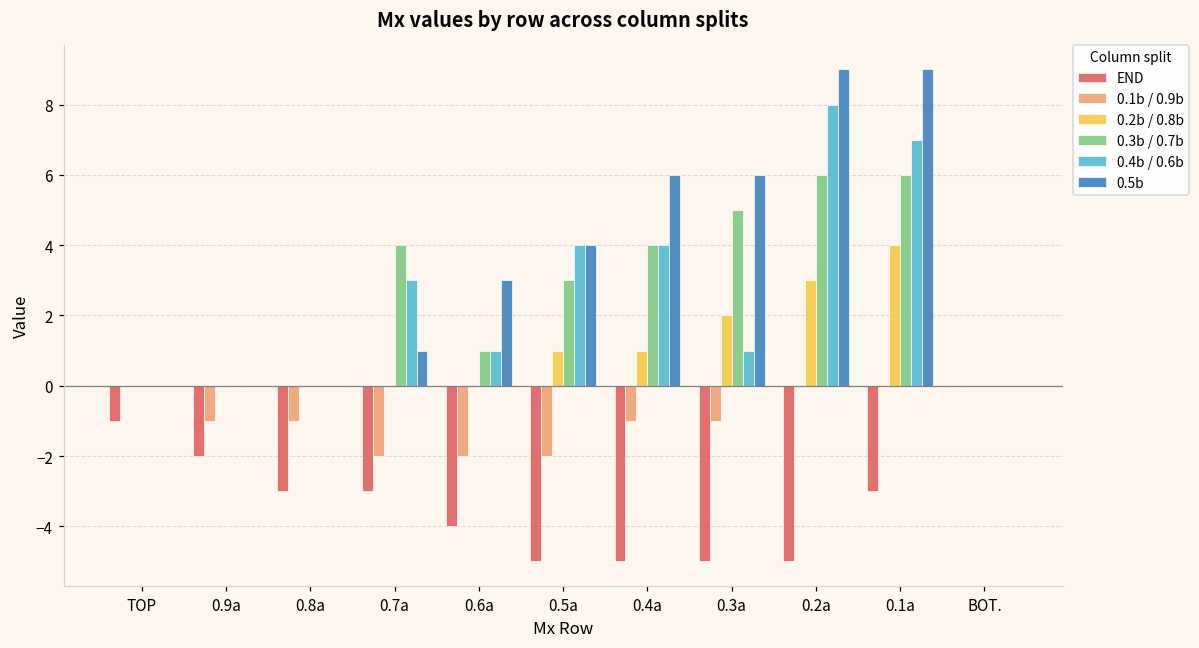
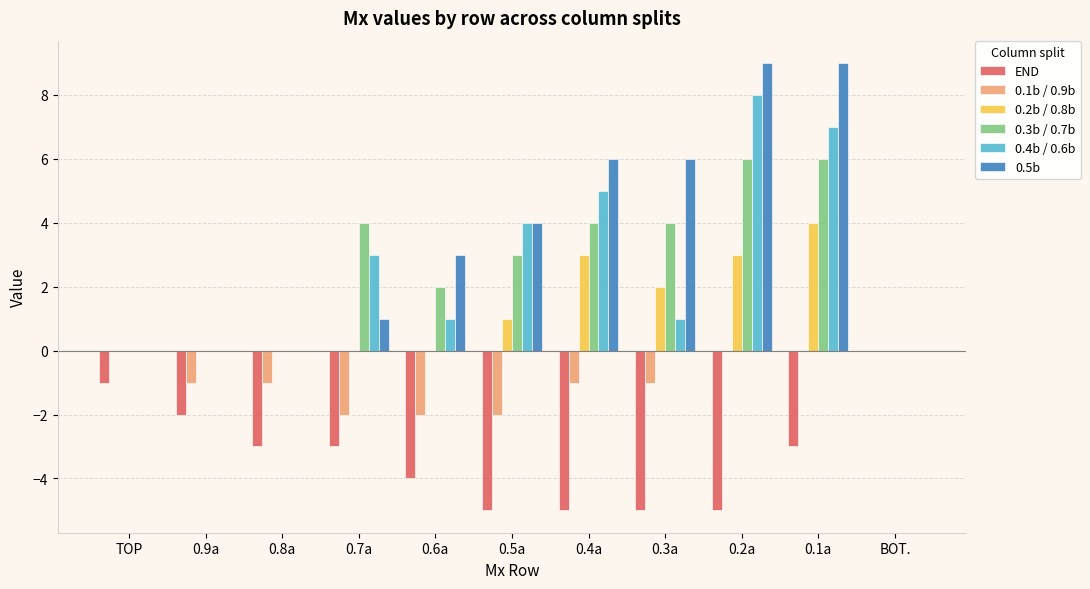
  {
    "END": {
      "TOP": -1,
      "0.9a": -2,
      "0.8a": -3,
      "0.7a": -3,
      "0.6a": -4,
      "0.5a": -5,
      "0.4a": -5,
      "0.3a": -5,
      "0.2a": -5,
      "0.1a": -3,
      "BOT.": 0
    },
    "0.1b / 0.9b": {
      "TOP": 0,
      "0.9a": -1,
      "0.8a": -1,
      "0.7a": -2,
      "0.6a": -2,
      "0.5a": -2,
      "0.4a": -1,
      "0.3a": -1,
      "0.2a": 0,
      "0.1a": 0,
      "BOT.": 0
    },
    "0.2b / 0.8b": {
      "TOP": 0,
      "0.9a": 0,
      "0.8a": 0,
      "0.7a": 0,
      "0.6a": 0,
      "0.5a": 1,
-     "0.4a": 1,
+     "0.4a": 3,
      "0.3a": 2,
      "0.2a": 3,
      "0.1a": 4,
      "BOT.": 0
    },
    "0.3b / 0.7b": {
      "TOP": 0,
      "0.9a": 0,
      "0.8a": 0,
      "0.7a": 4,
-     "0.6a": 1,
+     "0.6a": 2,
      "0.5a": 3,
      "0.4a": 4,
-     "0.3a": 5,
+     "0.3a": 4,
      "0.2a": 6,
      "0.1a": 6,
      "BOT.": 0
    },
    "0.4b / 0.6b": {
      "TOP": 0,
      "0.9a": 0,
      "0.8a": 0,
      "0.7a": 3,
      "0.6a": 1,
      "0.5a": 4,
-     "0.4a": 4,
+     "0.4a": 5,
      "0.3a": 1,
      "0.2a": 8,
      "0.1a": 7,
      "BOT.": 0
    },
    "0.5b": {
      "TOP": 0,
      "0.9a": 0,
      "0.8a": 0,
      "0.7a": 1,
      "0.6a": 3,
      "0.5a": 4,
      "0.4a": 6,
      "0.3a": 6,
      "0.2a": 9,
      "0.1a": 9,
      "BOT.": 0
    }
  }
